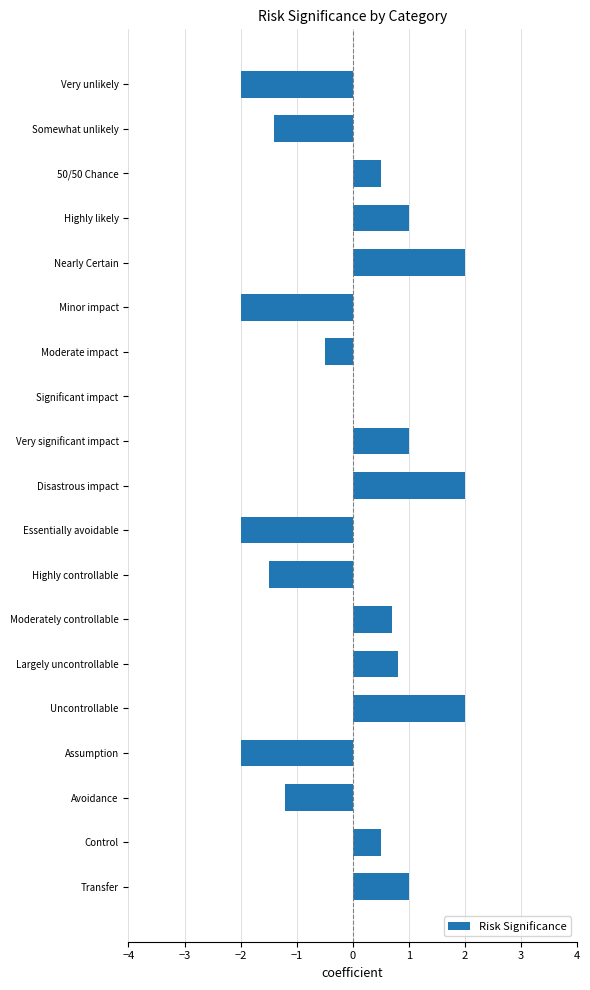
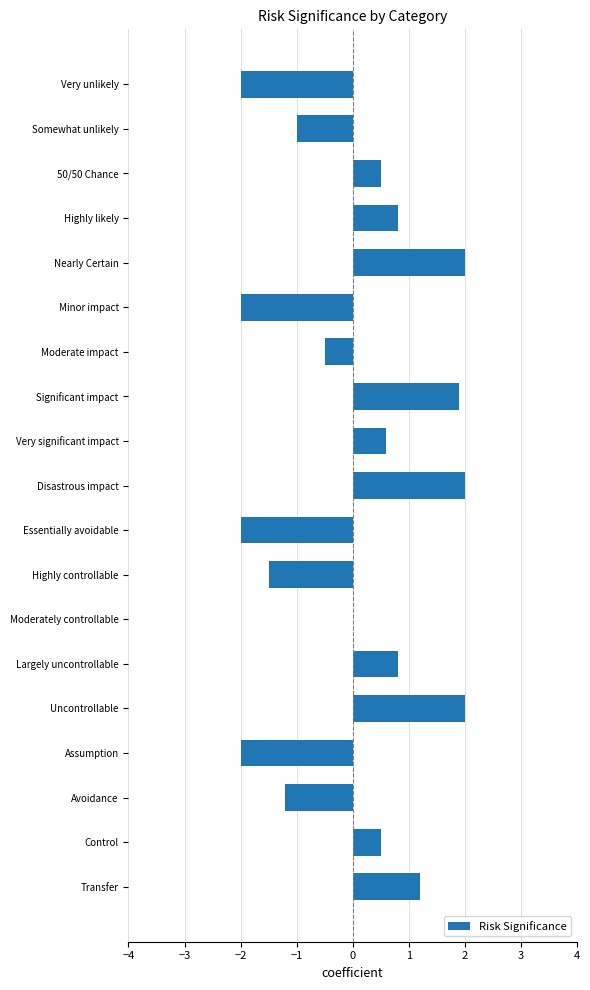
  {
    "Very unlikely": -2.0,
-   "Somewhat unlikely": -1.4,
+   "Somewhat unlikely": -1.0,
    "50/50 Chance": 0.5,
-   "Highly likely": 1.0,
+   "Highly likely": 0.8,
    "Nearly Certain": 2.0,
    "Minor impact": -2.0,
    "Moderate impact": -0.5,
-   "Significant impact": 0.0,
-   "Very significant impact": 1.0,
+   "Significant impact": 1.9,
+   "Very significant impact": 0.6,
    "Disastrous impact": 2.0,
    "Essentially avoidable": -2.0,
    "Highly controllable": -1.5,
-   "Moderately controllable": 0.7,
+   "Moderately controllable": 0.0,
    "Largely uncontrollable": 0.8,
    "Uncontrollable": 2.0,
    "Assumption": -2.0,
    "Avoidance": -1.2,
    "Control": 0.5,
-   "Transfer": 1.0
+   "Transfer": 1.2
  }
